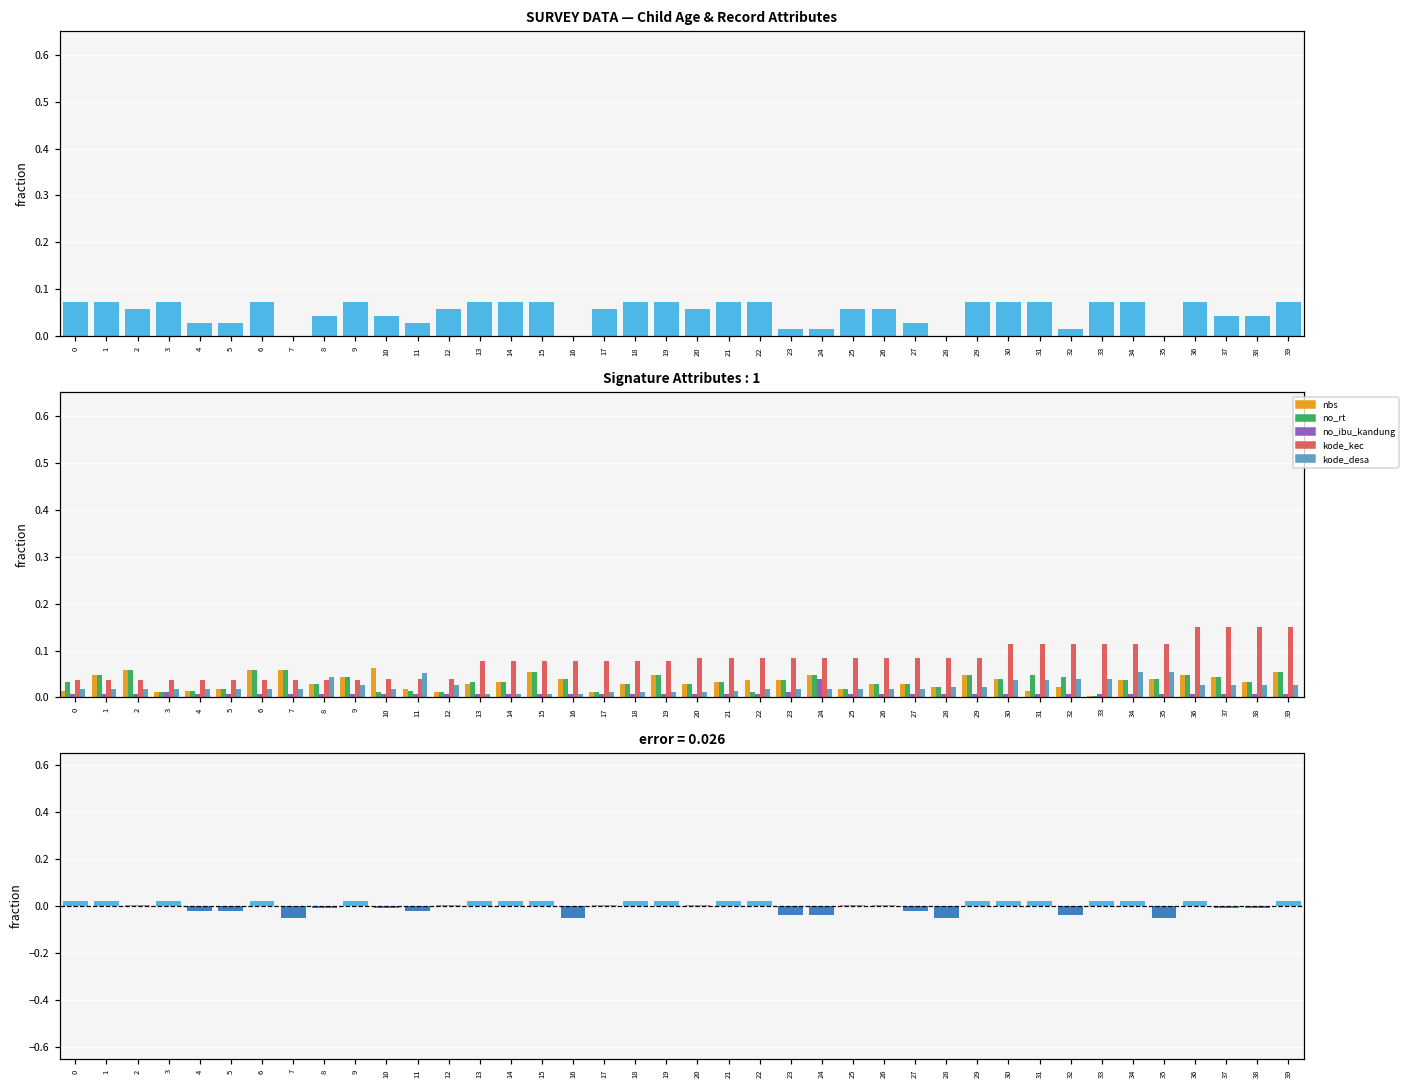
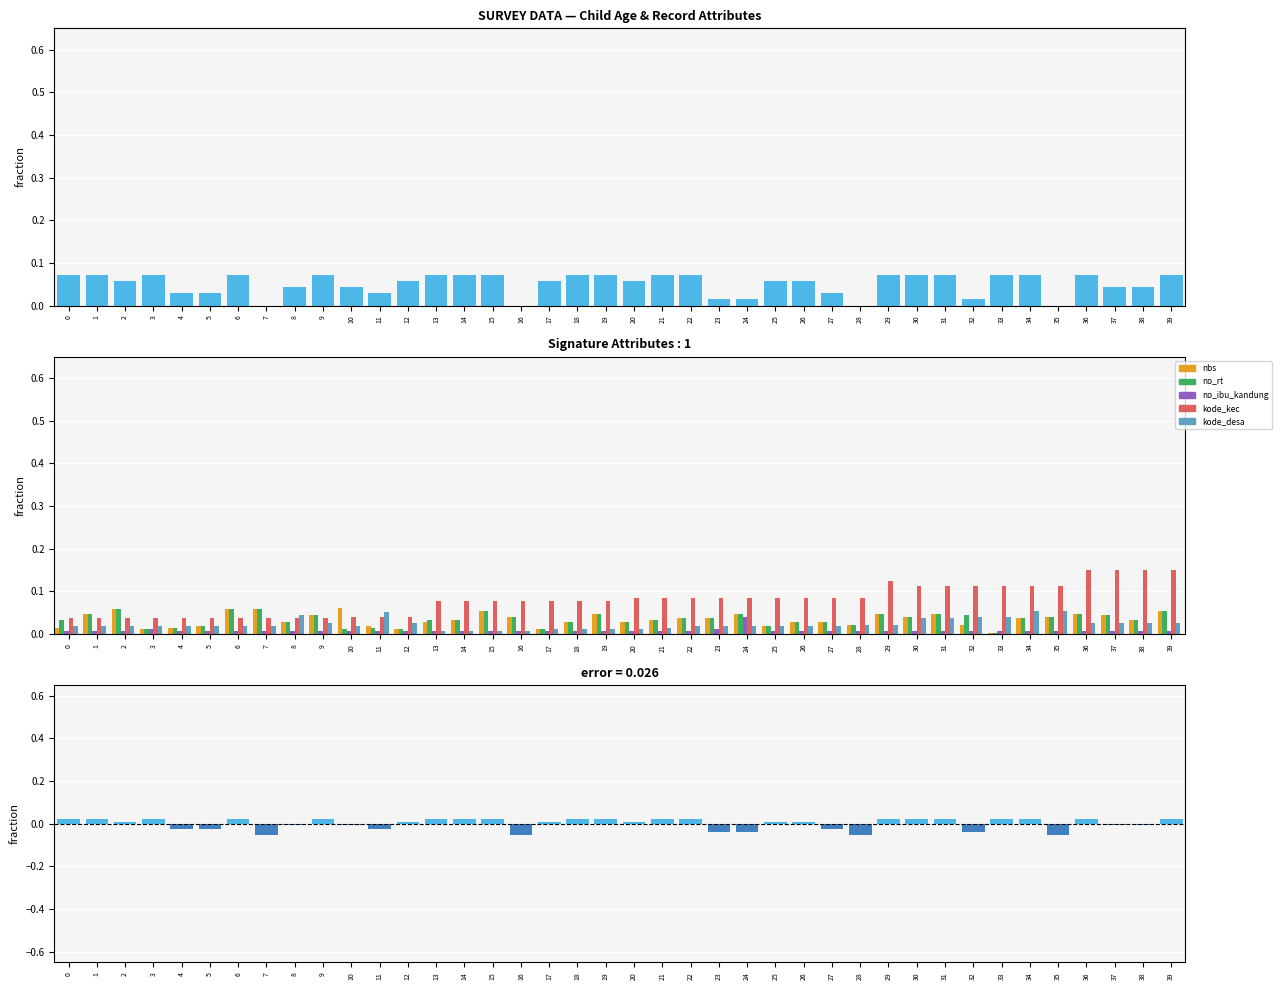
  {
    "Signature Attributes : 1": {
      "nbs": {
        "0": 0.01,
        "1": 0.05,
        "2": 0.06,
        "3": 0.01,
        "4": 0.01,
        "5": 0.02,
        "6": 0.06,
        "7": 0.06,
        "8": 0.03,
        "9": 0.04,
        "10": 0.06,
        "11": 0.02,
        "12": 0.01,
        "13": 0.03,
        "14": 0.03,
        "15": 0.05,
        "16": 0.04,
        "17": 0.01,
        "18": 0.03,
        "19": 0.05,
        "20": 0.03,
        "21": 0.03,
        "22": 0.04,
        "23": 0.04,
        "24": 0.05,
        "25": 0.02,
        "26": 0.03,
        "27": 0.03,
        "28": 0.02,
        "29": 0.05,
        "30": 0.04,
-       "31": 0.01,
+       "31": 0.05,
        "32": 0.02,
        "34": 0.04,
        "35": 0.04,
        "36": 0.05,
        "37": 0.04,
        "38": 0.03,
        "39": 0.05
      },
      "no_rt": {
        "0": 0.03,
        "1": 0.05,
        "2": 0.06,
        "3": 0.01,
        "4": 0.01,
        "5": 0.02,
        "6": 0.06,
        "7": 0.06,
        "8": 0.03,
        "9": 0.04,
        "10": 0.01,
        "11": 0.01,
        "12": 0.01,
        "13": 0.03,
        "14": 0.03,
        "15": 0.05,
        "16": 0.04,
        "17": 0.01,
        "18": 0.03,
        "19": 0.05,
        "20": 0.03,
        "21": 0.03,
-       "22": 0.01,
+       "22": 0.04,
        "23": 0.04,
        "24": 0.05,
        "25": 0.02,
        "26": 0.03,
        "27": 0.03,
        "28": 0.02,
        "29": 0.05,
        "30": 0.04,
        "31": 0.05,
        "32": 0.04,
        "34": 0.04,
        "35": 0.04,
        "36": 0.05,
        "37": 0.04,
        "38": 0.03,
        "39": 0.05
      },
      "kode_kec": {
        "0": 0.04,
        "1": 0.04,
        "2": 0.04,
        "3": 0.04,
        "4": 0.04,
        "5": 0.04,
        "6": 0.04,
        "7": 0.04,
        "8": 0.04,
        "9": 0.04,
        "10": 0.04,
        "11": 0.04,
        "12": 0.04,
        "13": 0.08,
        "14": 0.08,
        "15": 0.08,
        "16": 0.08,
        "17": 0.08,
        "18": 0.08,
        "19": 0.08,
        "20": 0.08,
        "21": 0.08,
        "22": 0.08,
        "23": 0.08,
        "24": 0.08,
        "25": 0.08,
        "26": 0.08,
        "27": 0.08,
        "28": 0.08,
-       "29": 0.08,
+       "29": 0.12,
        "30": 0.11,
        "31": 0.11,
        "32": 0.11,
        "33": 0.11,
        "34": 0.11,
        "35": 0.11,
        "36": 0.15,
        "37": 0.15,
        "38": 0.15,
        "39": 0.15
      }
    }
  }
